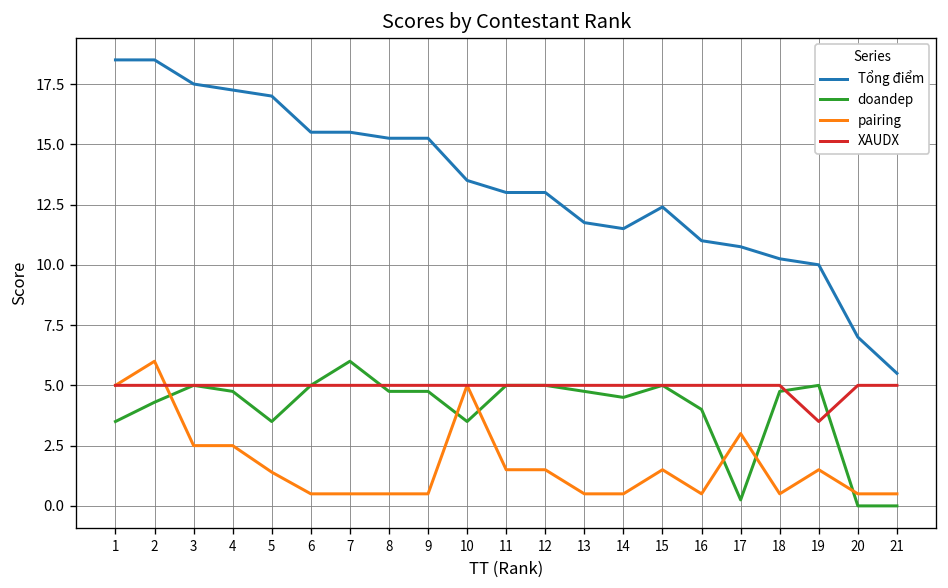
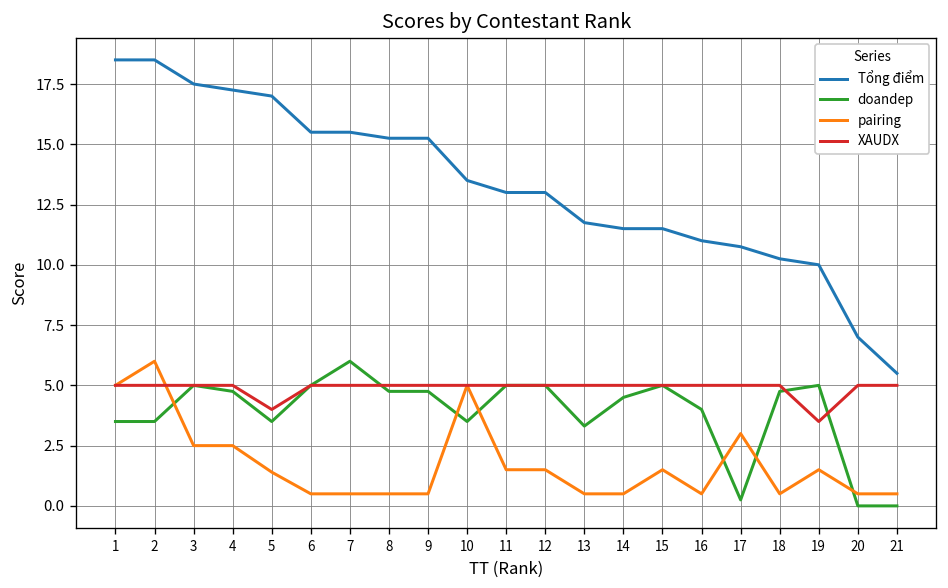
  {
    "Tổng điểm": {
      "1": 18.5,
      "2": 18.5,
      "3": 17.5,
      "4": 17.3,
      "5": 17.0,
      "6": 15.5,
      "7": 15.5,
      "8": 15.3,
      "9": 15.3,
      "10": 13.5,
      "11": 13.0,
      "12": 13.0,
      "13": 11.8,
      "14": 11.5,
-     "15": 12.4,
+     "15": 11.5,
      "16": 11.0,
      "17": 10.8,
      "18": 10.3,
      "19": 10.0,
      "20": 7.0,
      "21": 5.5
    },
    "doandep": {
      "1": 3.5,
-     "2": 4.3,
+     "2": 3.5,
      "4": 4.8,
      "5": 3.5,
      "7": 6.0,
      "8": 4.8,
      "9": 4.8,
      "10": 3.5,
-     "13": 4.8,
+     "13": 3.3,
      "14": 4.5,
      "16": 4.0,
      "17": 0.3,
      "18": 4.8,
      "19": 5.0,
      "20": 0.0,
      "21": 0.0
    },
    "pairing": {
      "2": 6.0,
      "3": 2.5,
      "4": 2.5,
      "5": 1.4,
      "6": 0.5,
      "7": 0.5,
      "8": 0.5,
      "9": 0.5,
      "11": 1.5,
      "12": 1.5,
      "13": 0.5,
      "14": 0.5,
      "15": 1.5,
      "16": 0.5,
      "17": 3.0,
      "18": 0.5,
      "19": 1.5,
      "20": 0.5,
      "21": 0.5
    },
    "XAUDX": {
      "2": 5,
      "4": 5,
-     "5": 5,
+     "5": 4,
      "7": 5,
      "8": 5,
      "9": 5,
      "13": 5,
      "14": 5,
      "16": 5,
      "17": 5,
      "18": 5,
      "19": 3.5,
      "20": 5,
      "21": 5
    }
  }
